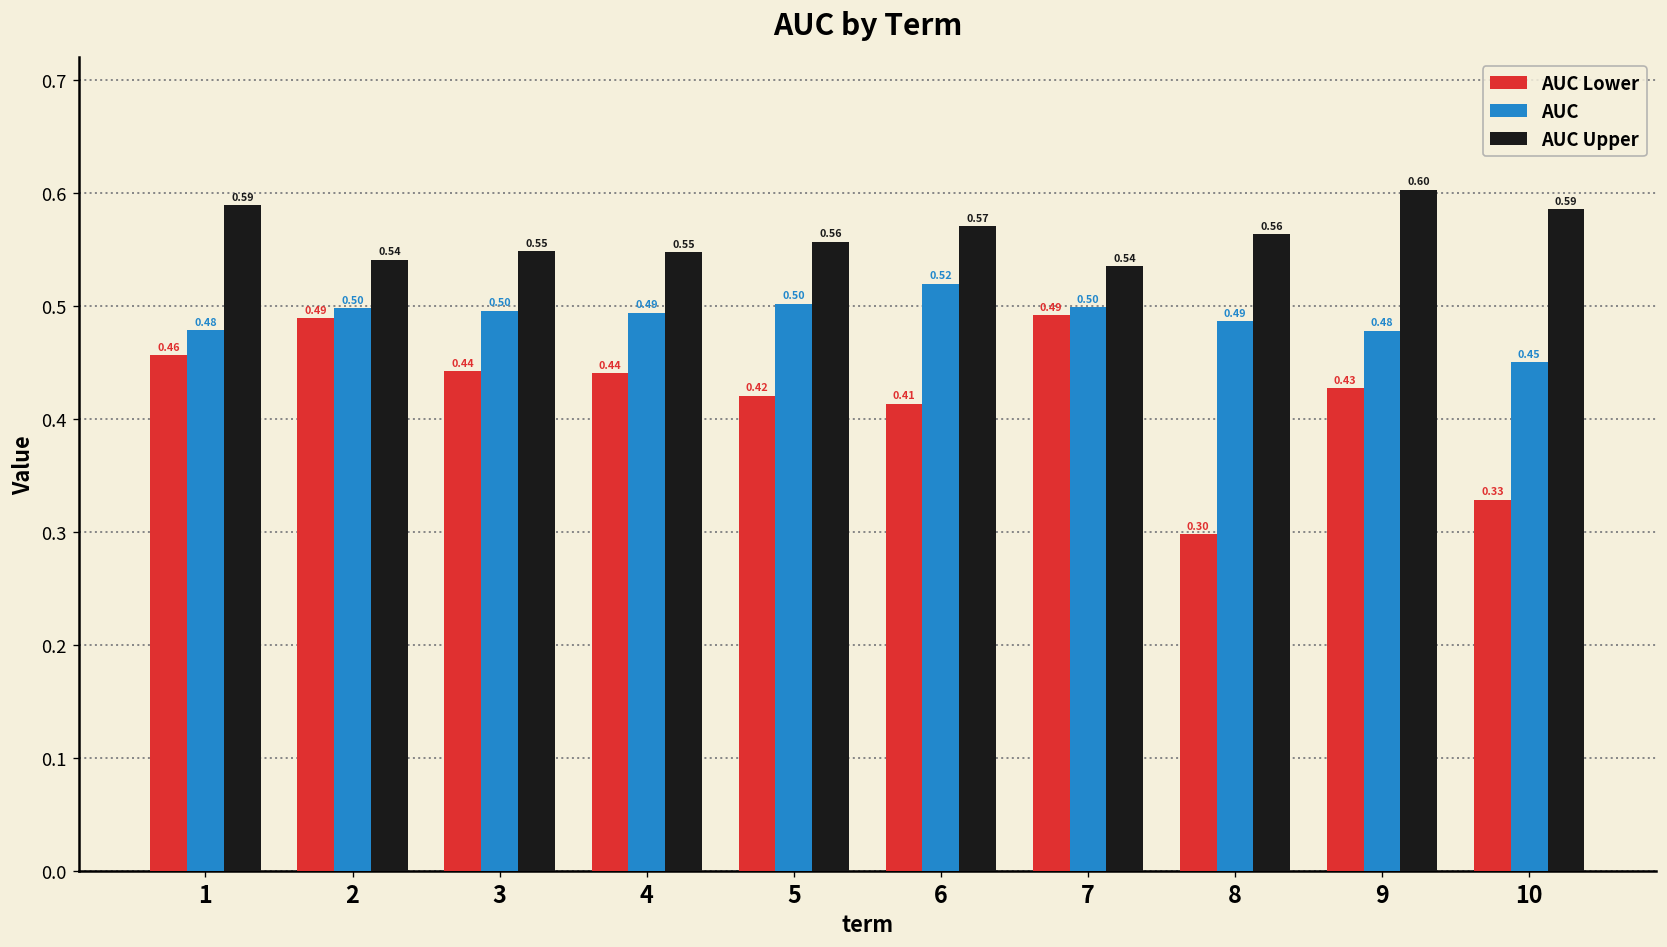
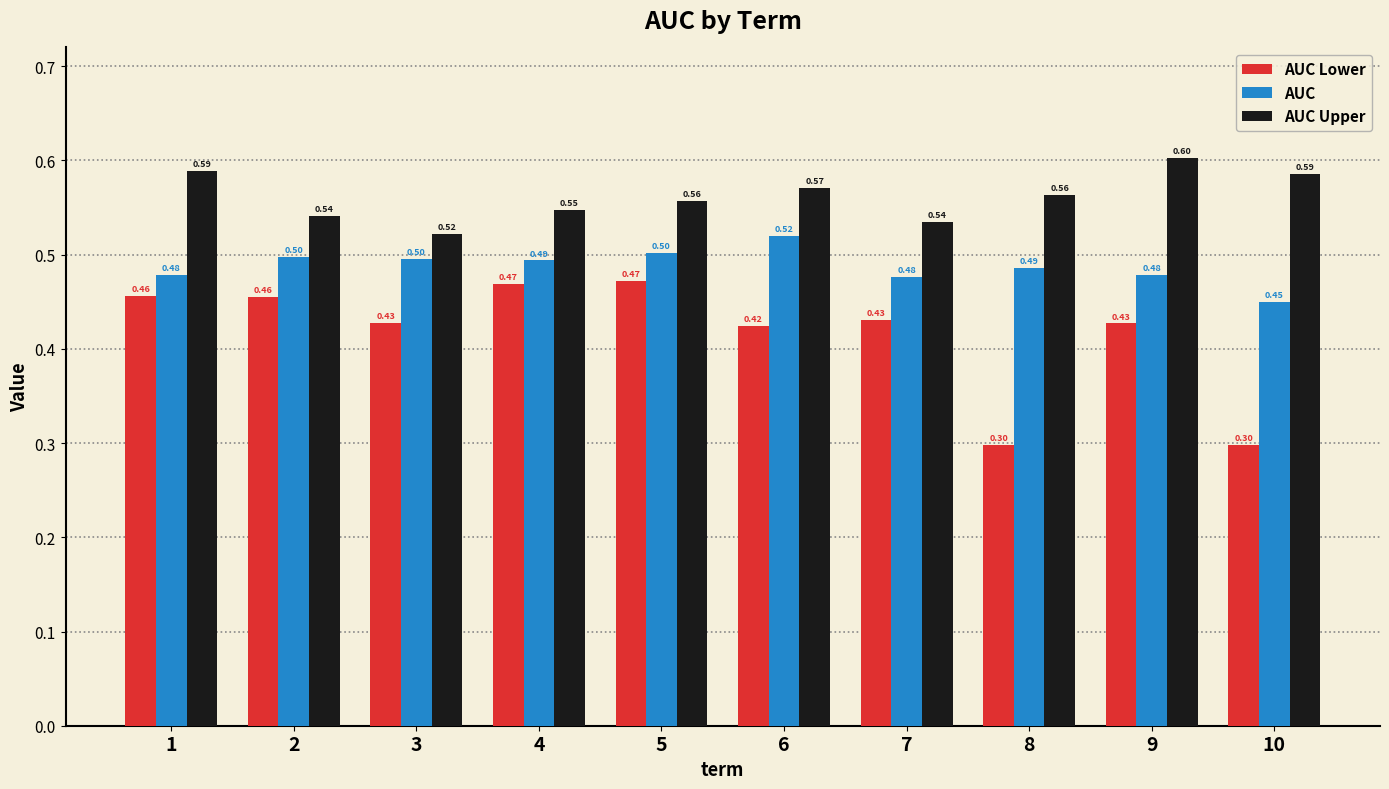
  {
    "AUC Lower": {
      "1": 0.46,
-     "2": 0.49,
-     "3": 0.44,
-     "4": 0.44,
-     "5": 0.42,
-     "6": 0.41,
-     "7": 0.49,
+     "2": 0.46,
+     "3": 0.43,
+     "4": 0.47,
+     "5": 0.47,
+     "6": 0.42,
+     "7": 0.43,
      "8": 0.30,
      "9": 0.43,
-     "10": 0.33
+     "10": 0.30
    },
    "AUC": {
      "1": 0.48,
      "2": 0.50,
      "3": 0.50,
      "4": 0.49,
      "5": 0.50,
      "6": 0.52,
-     "7": 0.50,
+     "7": 0.48,
      "8": 0.49,
      "9": 0.48,
      "10": 0.45
    },
    "AUC Upper": {
      "1": 0.59,
      "2": 0.54,
-     "3": 0.55,
+     "3": 0.52,
      "4": 0.55,
      "5": 0.56,
      "6": 0.57,
      "7": 0.54,
      "8": 0.56,
      "9": 0.60,
      "10": 0.59
    }
  }
